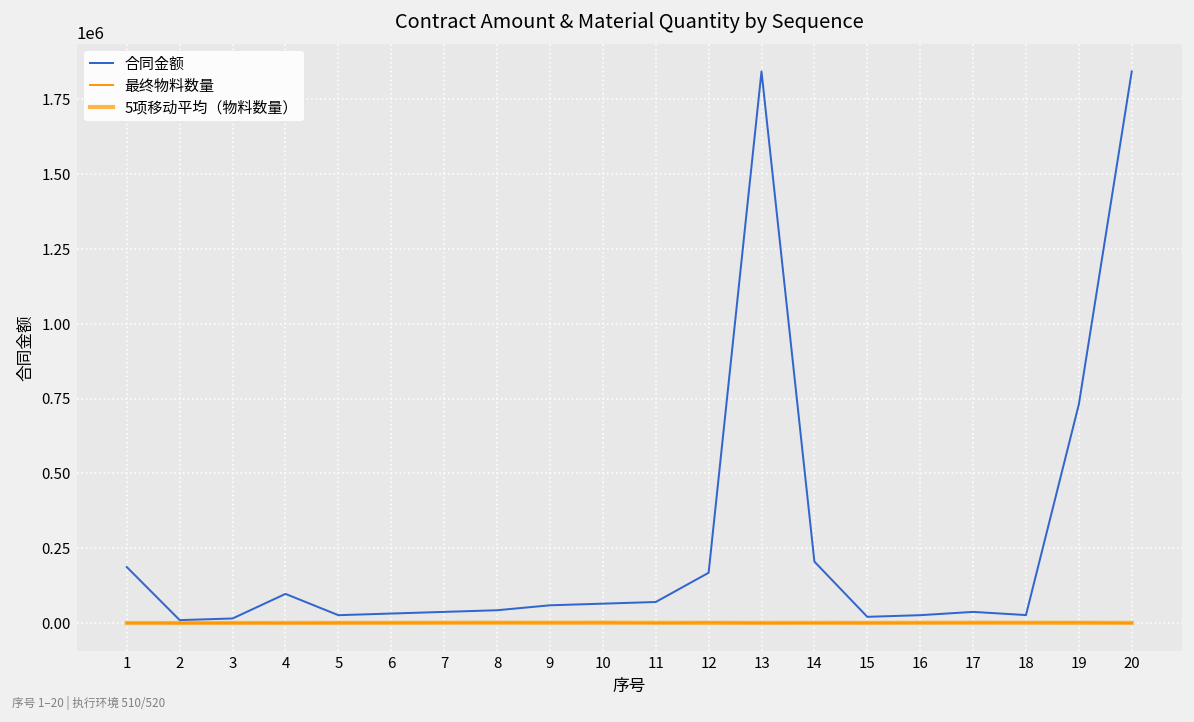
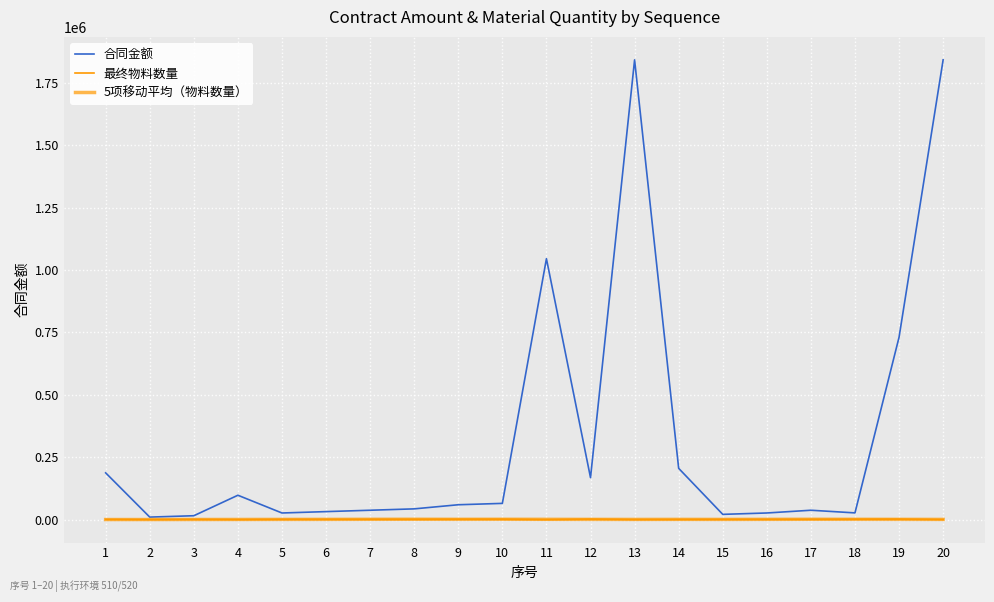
  {
    "合同金额": {
      "1": 190000,
      "3": 20000,
      "4": 100000,
      "5": 30000,
      "6": 30000,
      "7": 40000,
      "8": 40000,
      "9": 60000,
      "10": 60000,
-     "11": 70000,
+     "11": 1050000,
      "12": 170000,
      "13": 1840000,
      "14": 210000,
      "15": 20000,
      "16": 30000,
      "17": 40000,
      "18": 30000,
      "19": 730000,
      "20": 1840000
    }
  }
